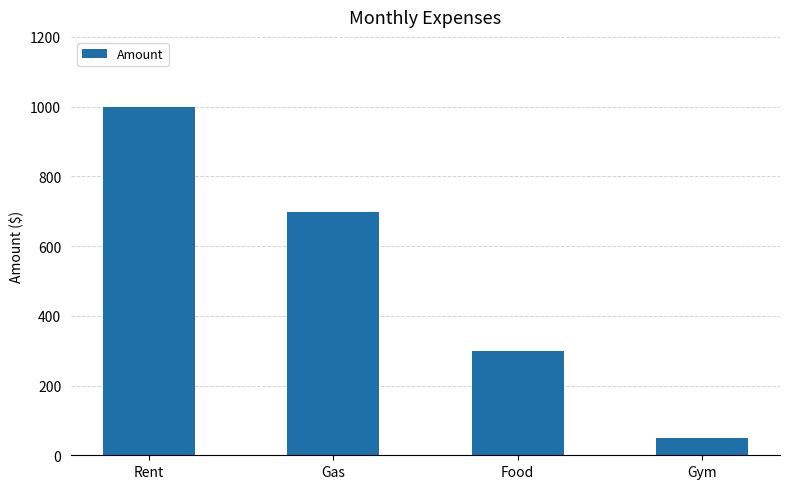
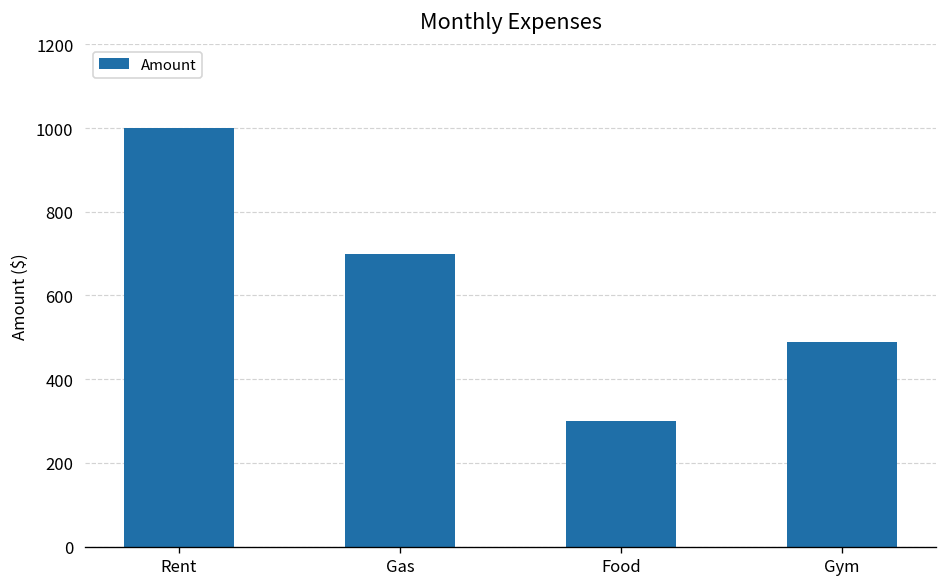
  {
    "Rent": 1000,
    "Gas": 700,
    "Food": 300,
-   "Gym": 50
+   "Gym": 490
  }
